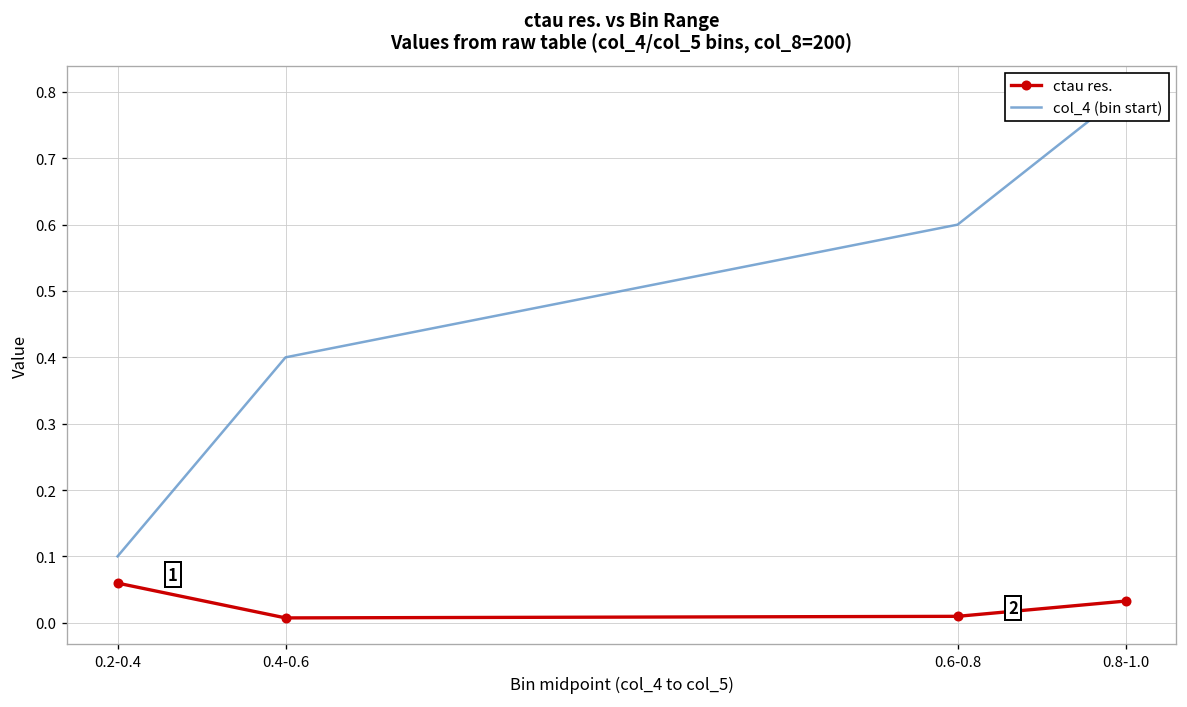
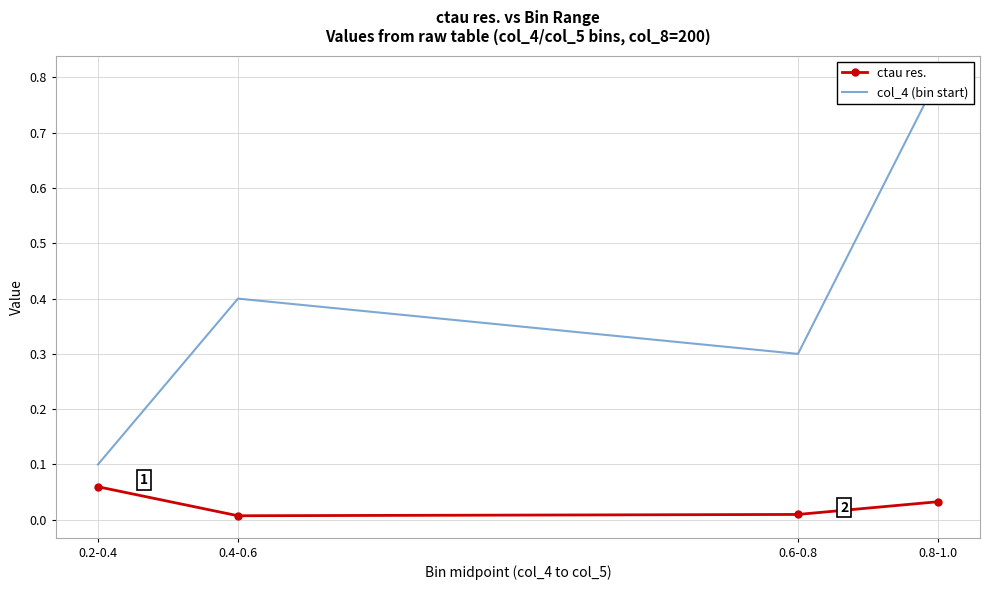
  {
    "ctau res.": {
      "0.2-0.4": 0.06,
      "0.4-0.6": 0.01,
      "0.6-0.8": 0.01,
      "0.8-1.0": 0.03
    },
    "col_4 (bin start)": {
      "0.2-0.4": 0.1,
      "0.4-0.6": 0.4,
-     "0.6-0.8": 0.6
+     "0.6-0.8": 0.3
    }
  }
